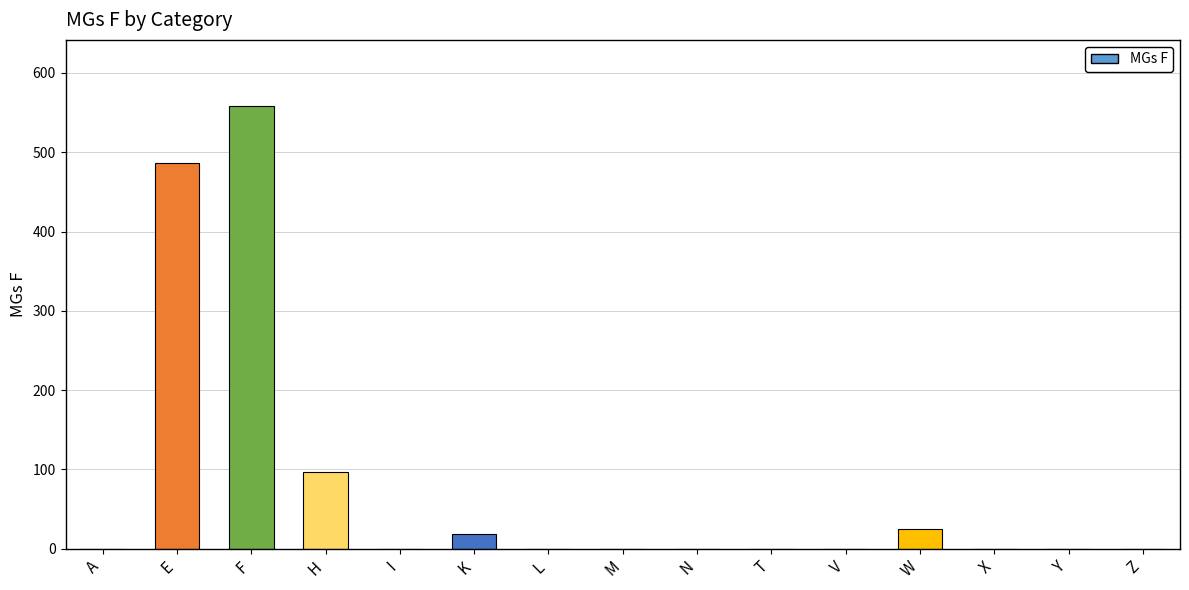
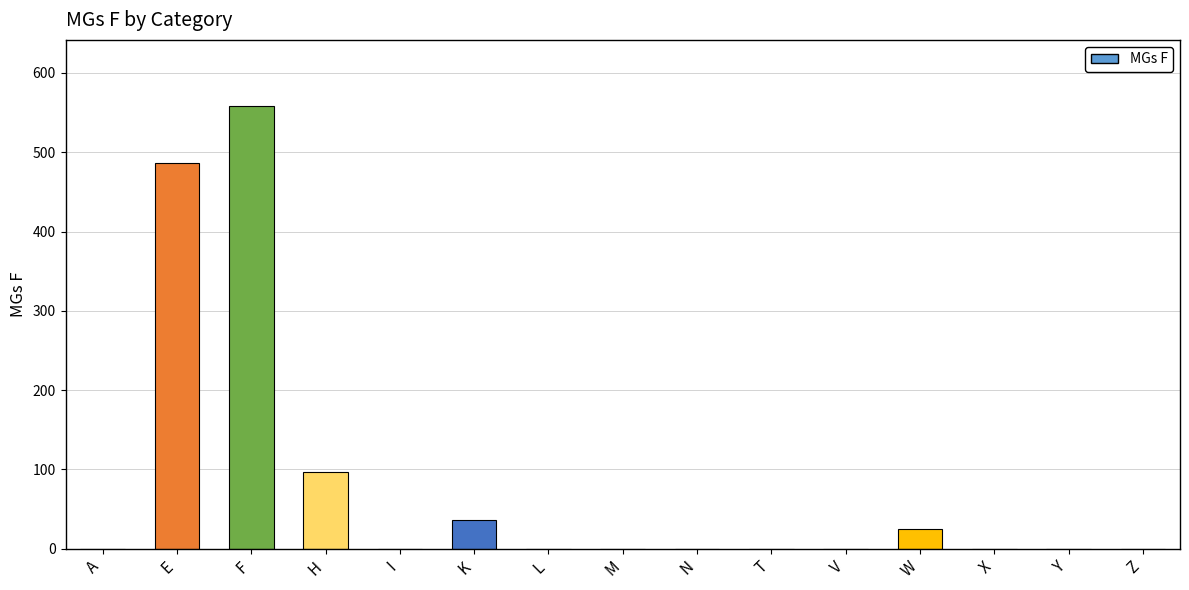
  {
    "A": 0,
    "E": 490,
    "F": 560,
    "H": 100,
    "I": 0,
-   "K": 20,
+   "K": 40,
    "L": 0,
    "M": 0,
    "N": 0,
    "T": 0,
    "V": 0,
    "W": 30,
    "X": 0,
    "Y": 0,
    "Z": 0
  }
